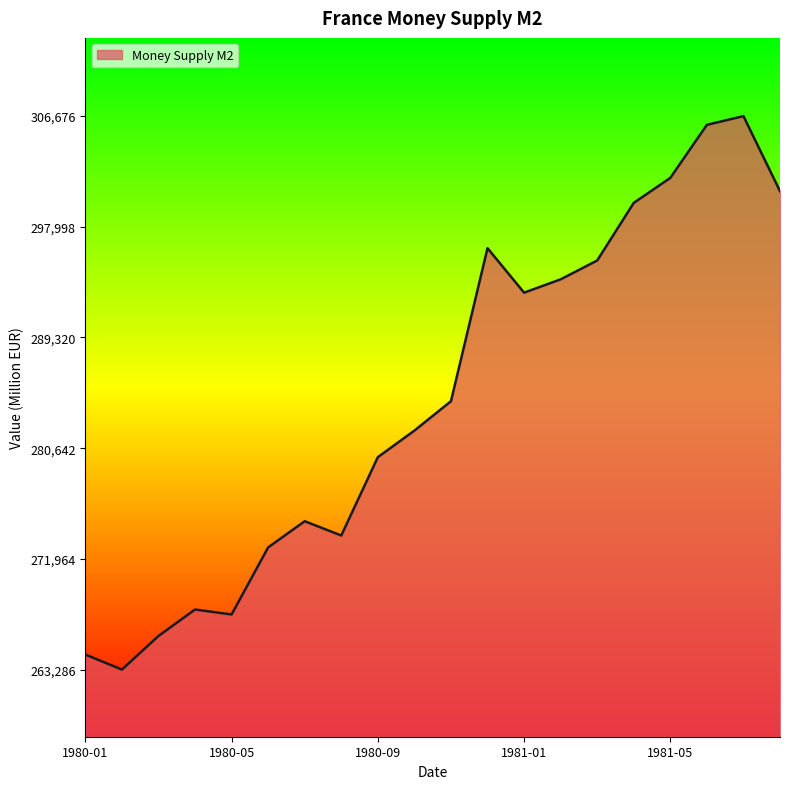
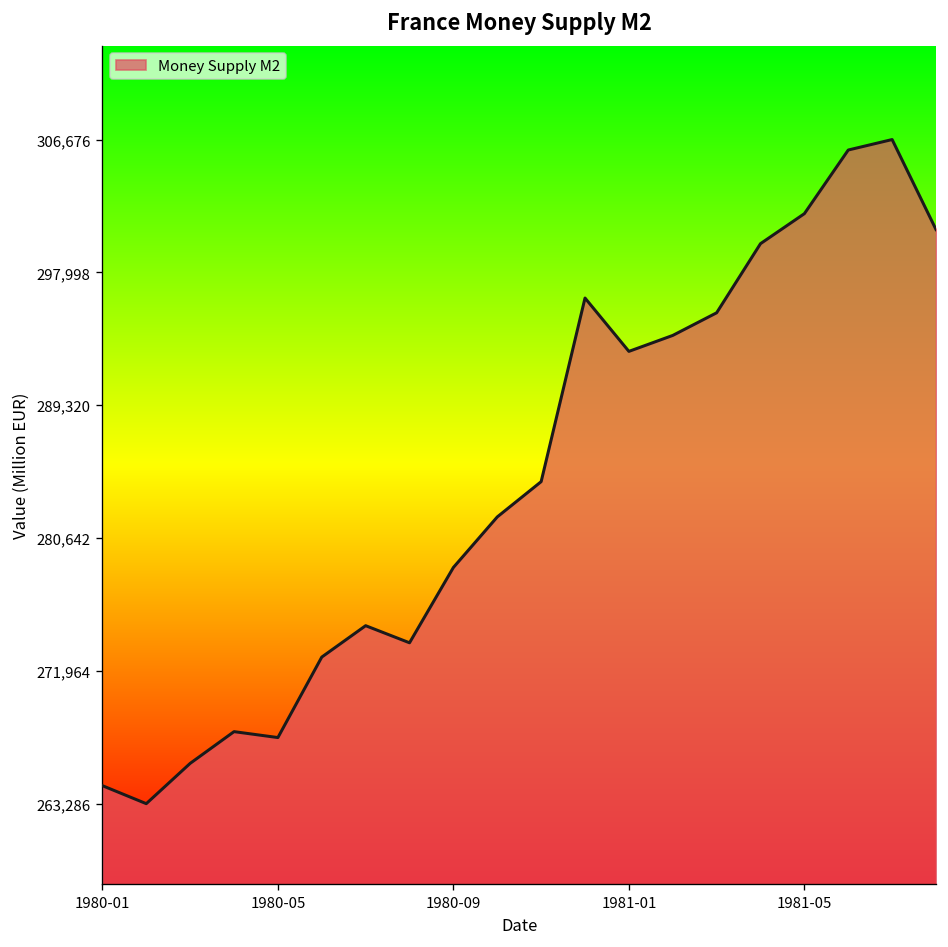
  {
    "1980-01": "264,500",
    "1980-05": "267,600",
-   "1980-09": "279,900",
+   "1980-09": "278,700",
    "1981-01": "292,800",
    "1981-05": "301,800"
  }
